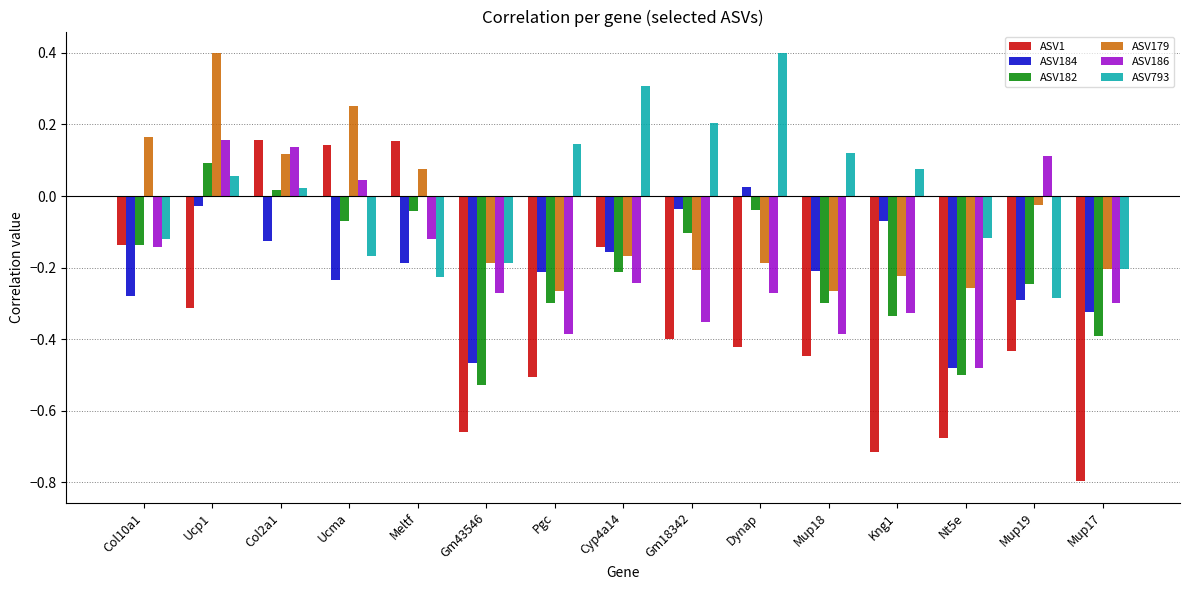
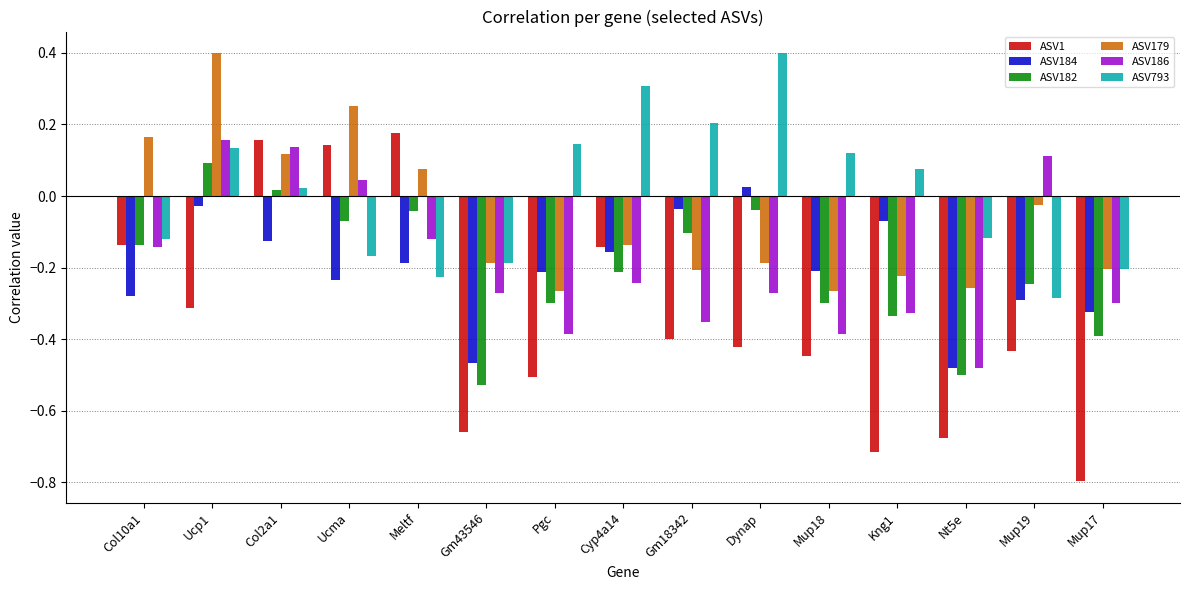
  {
    "ASV1": {
      "Col10a1": -0.14,
      "Ucp1": -0.31,
      "Col2a1": 0.16,
      "Ucma": 0.14,
-     "Meltf": 0.15,
+     "Meltf": 0.18,
      "Gm43546": -0.66,
      "Pgc": -0.51,
      "Cyp4a14": -0.14,
      "Gm18342": -0.40,
      "Dynap": -0.42,
      "Mup18": -0.45,
      "Kng1": -0.72,
      "Nt5e": -0.68,
      "Mup19": -0.43,
      "Mup17": -0.80
    },
    "ASV184": {
      "Col10a1": -0.28,
      "Ucp1": -0.03,
      "Col2a1": -0.12,
      "Ucma": -0.23,
      "Meltf": -0.19,
      "Gm43546": -0.47,
      "Pgc": -0.21,
      "Cyp4a14": -0.16,
      "Gm18342": -0.04,
      "Dynap": 0.03,
      "Mup18": -0.21,
      "Kng1": -0.07,
      "Nt5e": -0.48,
      "Mup19": -0.29,
      "Mup17": -0.33
    },
    "ASV182": {
      "Col10a1": -0.14,
      "Ucp1": 0.09,
      "Col2a1": 0.02,
      "Ucma": -0.07,
      "Meltf": -0.04,
      "Gm43546": -0.53,
      "Pgc": -0.30,
      "Cyp4a14": -0.21,
      "Gm18342": -0.10,
      "Dynap": -0.04,
      "Mup18": -0.30,
      "Kng1": -0.33,
      "Nt5e": -0.50,
      "Mup19": -0.25,
      "Mup17": -0.39
    },
    "ASV179": {
      "Col10a1": 0.17,
      "Ucp1": 0.40,
      "Col2a1": 0.12,
      "Ucma": 0.25,
      "Meltf": 0.08,
      "Gm43546": -0.19,
      "Pgc": -0.27,
-     "Cyp4a14": -0.17,
+     "Cyp4a14": -0.14,
      "Gm18342": -0.21,
      "Dynap": -0.19,
      "Mup18": -0.27,
      "Kng1": -0.22,
      "Nt5e": -0.26,
      "Mup19": -0.02,
      "Mup17": -0.21
    },
    "ASV186": {
      "Col10a1": -0.14,
      "Ucp1": 0.16,
      "Col2a1": 0.14,
      "Ucma": 0.04,
      "Meltf": -0.12,
      "Gm43546": -0.27,
      "Pgc": -0.39,
      "Cyp4a14": -0.24,
      "Gm18342": -0.35,
      "Dynap": -0.27,
      "Mup18": -0.39,
      "Kng1": -0.33,
      "Nt5e": -0.48,
      "Mup19": 0.11,
      "Mup17": -0.30
    },
    "ASV793": {
      "Col10a1": -0.12,
-     "Ucp1": 0.06,
+     "Ucp1": 0.13,
      "Col2a1": 0.02,
      "Ucma": -0.17,
      "Meltf": -0.23,
      "Gm43546": -0.19,
      "Pgc": 0.14,
      "Cyp4a14": 0.31,
      "Gm18342": 0.21,
      "Dynap": 0.40,
      "Mup18": 0.12,
      "Kng1": 0.07,
      "Nt5e": -0.12,
      "Mup19": -0.29,
      "Mup17": -0.21
    }
  }
